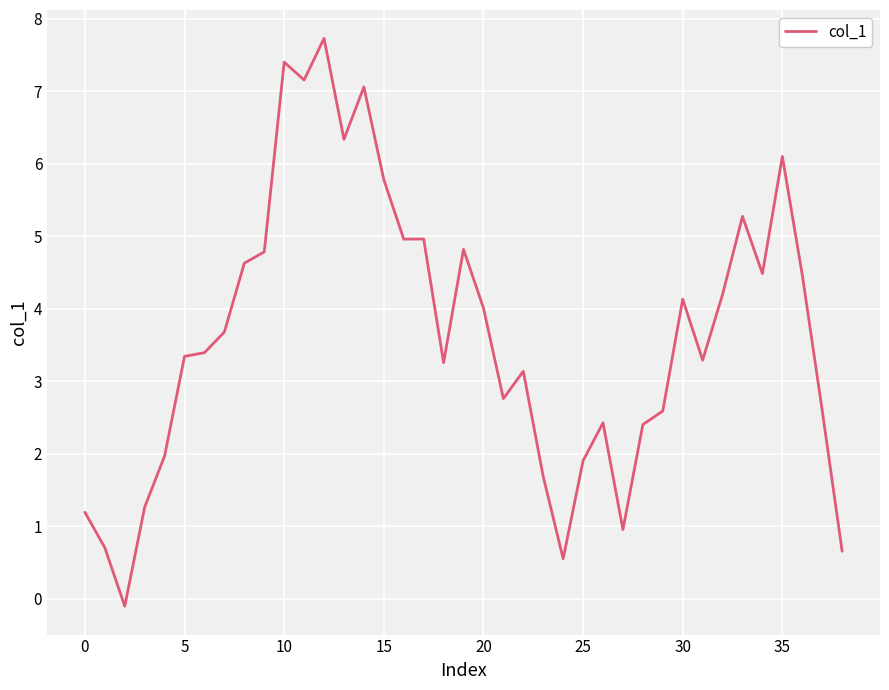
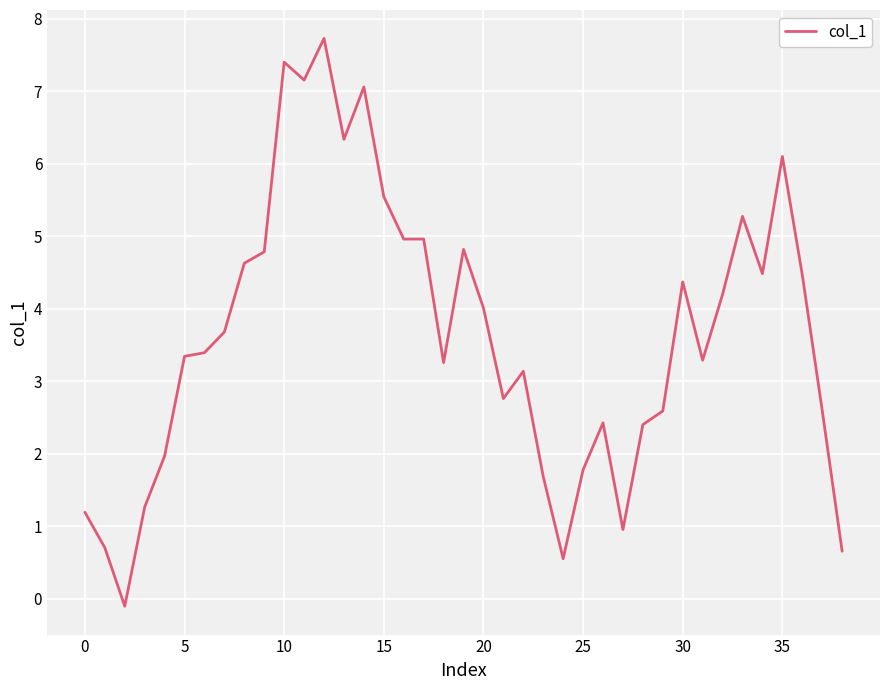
  {
    "0": 1.2,
    "5": 3.3,
    "10": 7.4,
-   "15": 5.8,
+   "15": 5.5,
    "20": 4.0,
-   "25": 1.9,
-   "30": 4.1,
+   "25": 1.8,
+   "30": 4.4,
    "35": 6.1
  }
